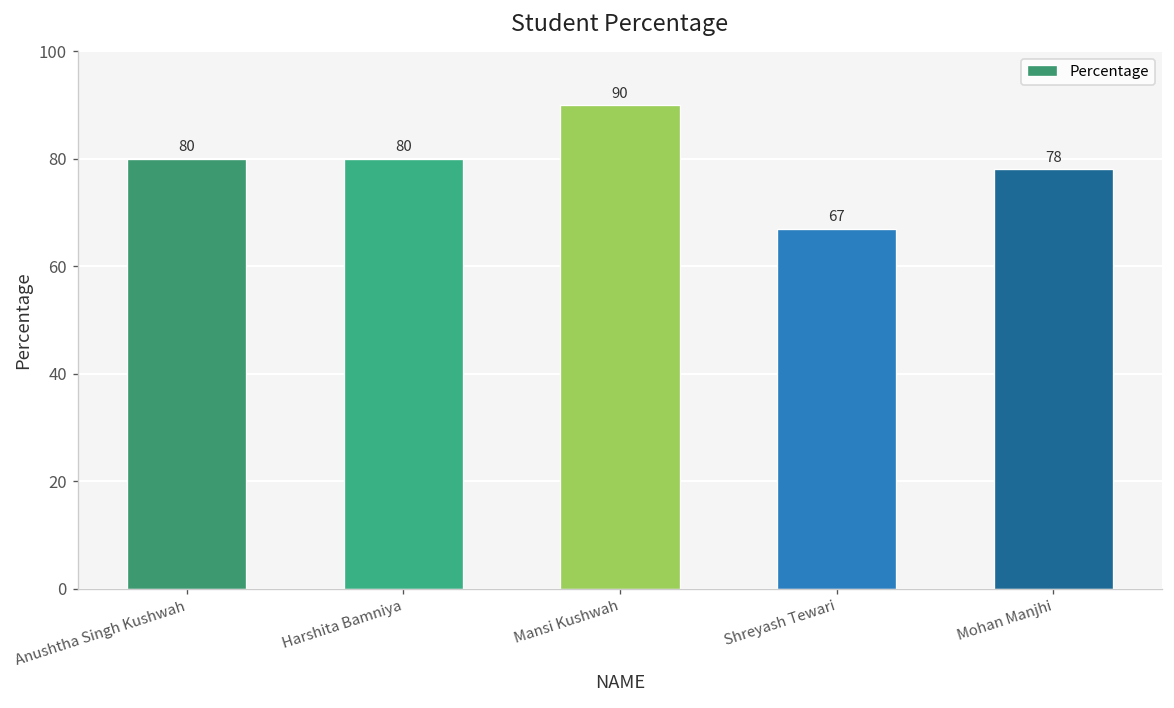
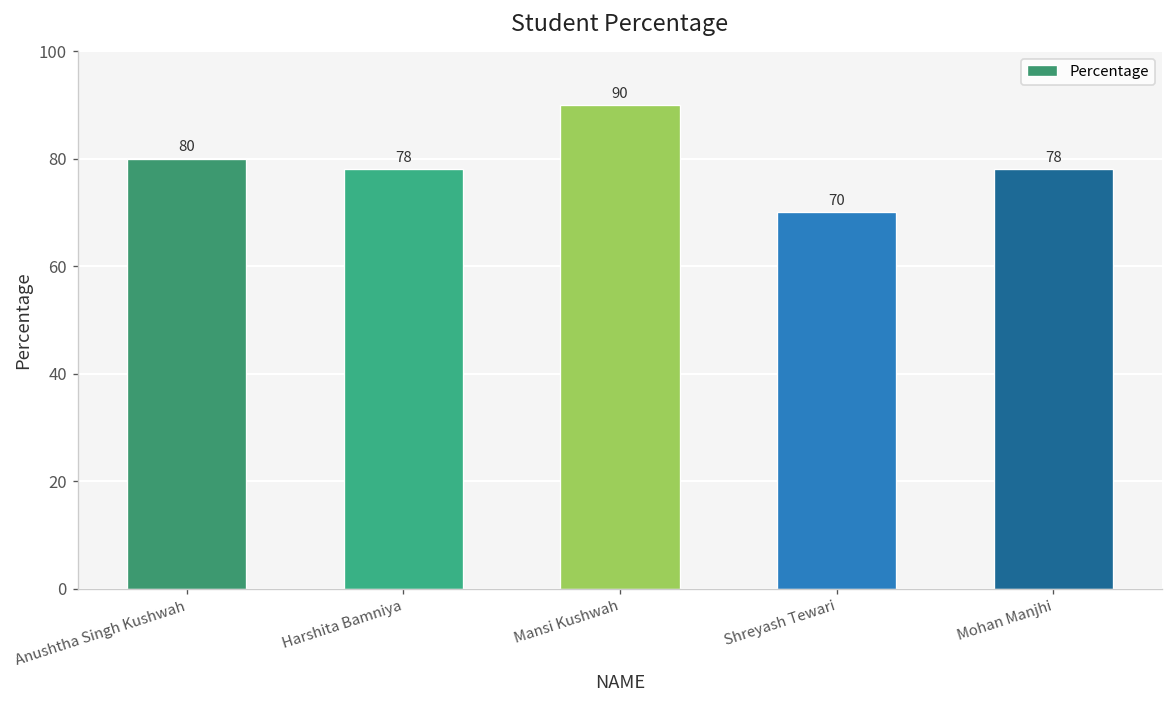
  {
    "Anushtha Singh Kushwah": 80,
-   "Harshita Bamniya": 80,
+   "Harshita Bamniya": 78,
    "Mansi Kushwah": 90,
-   "Shreyash Tewari": 67,
+   "Shreyash Tewari": 70,
    "Mohan Manjhi": 78
  }
